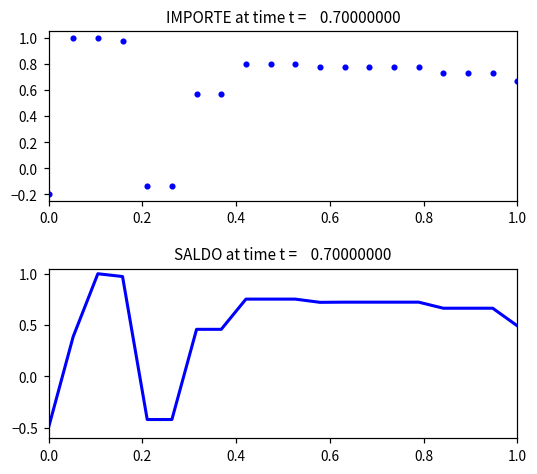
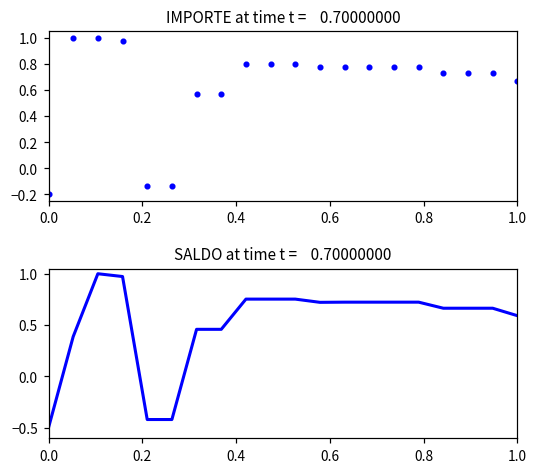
  {
    "IMPORTE at time t = 0.70000000": {
      "0.0": -0.20,
      "1.0": 0.67
    },
    "SALDO at time t = 0.70000000": {
      "0.0": -0.5,
-     "1.0": 0.5
+     "1.0": 0.6
    }
  }
